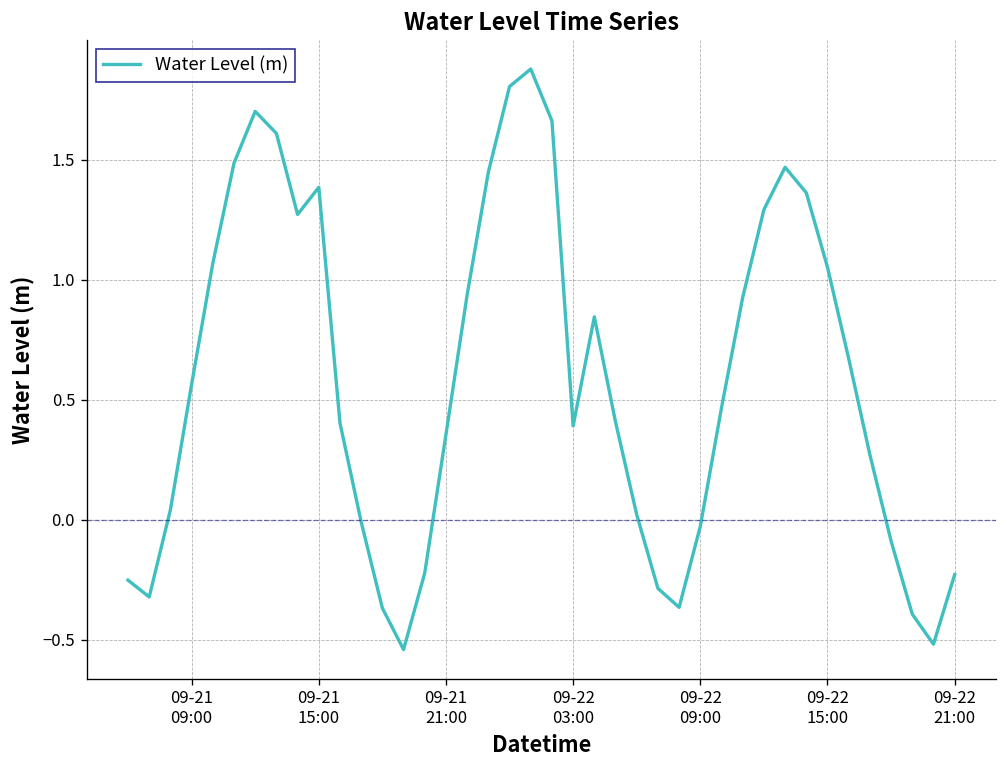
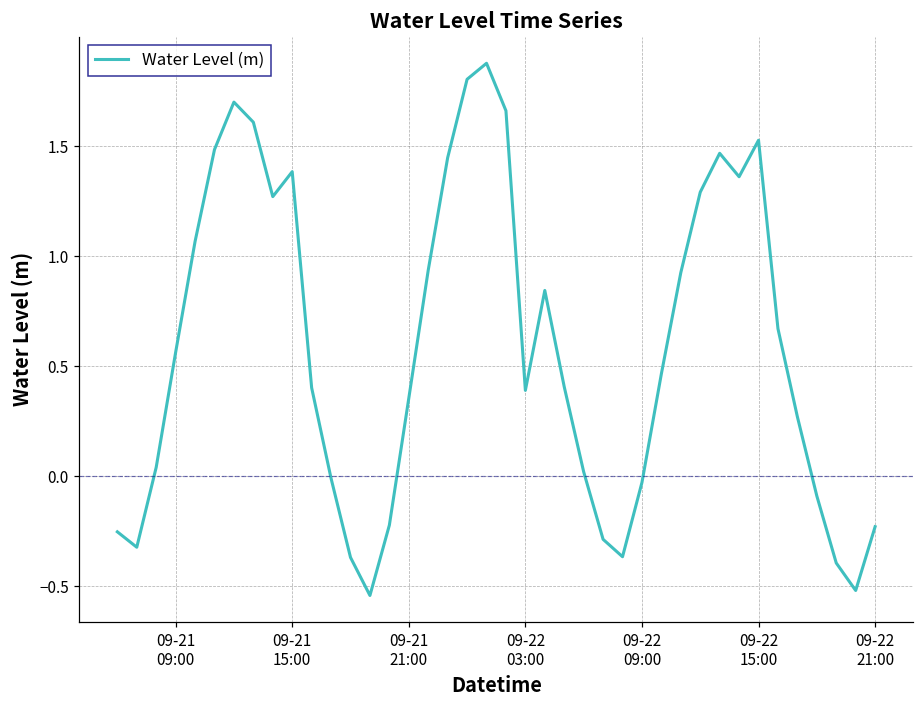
  {
    "09-21 09:00": 0.56,
    "09-21 15:00": 1.39,
    "09-21 21:00": 0.36,
    "09-22 03:00": 0.39,
    "09-22 09:00": -0.03,
-   "09-22 15:00": 1.05,
+   "09-22 15:00": 1.53,
    "09-22 21:00": -0.23
  }
